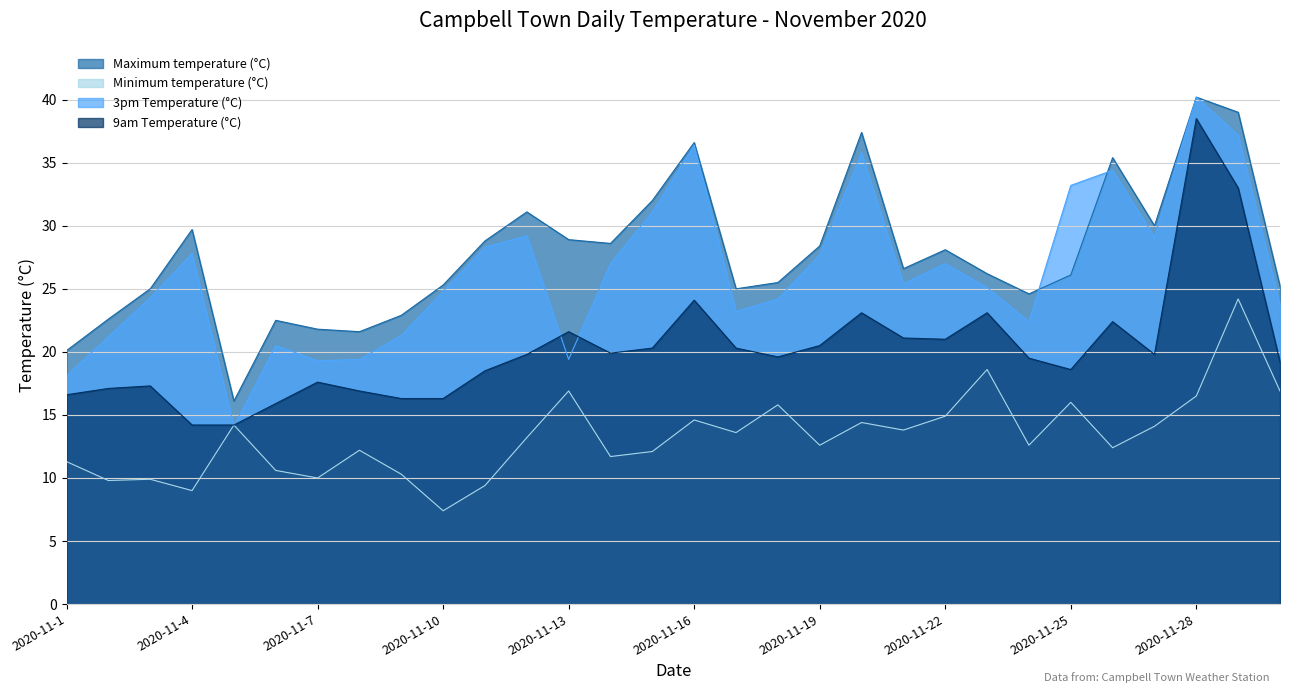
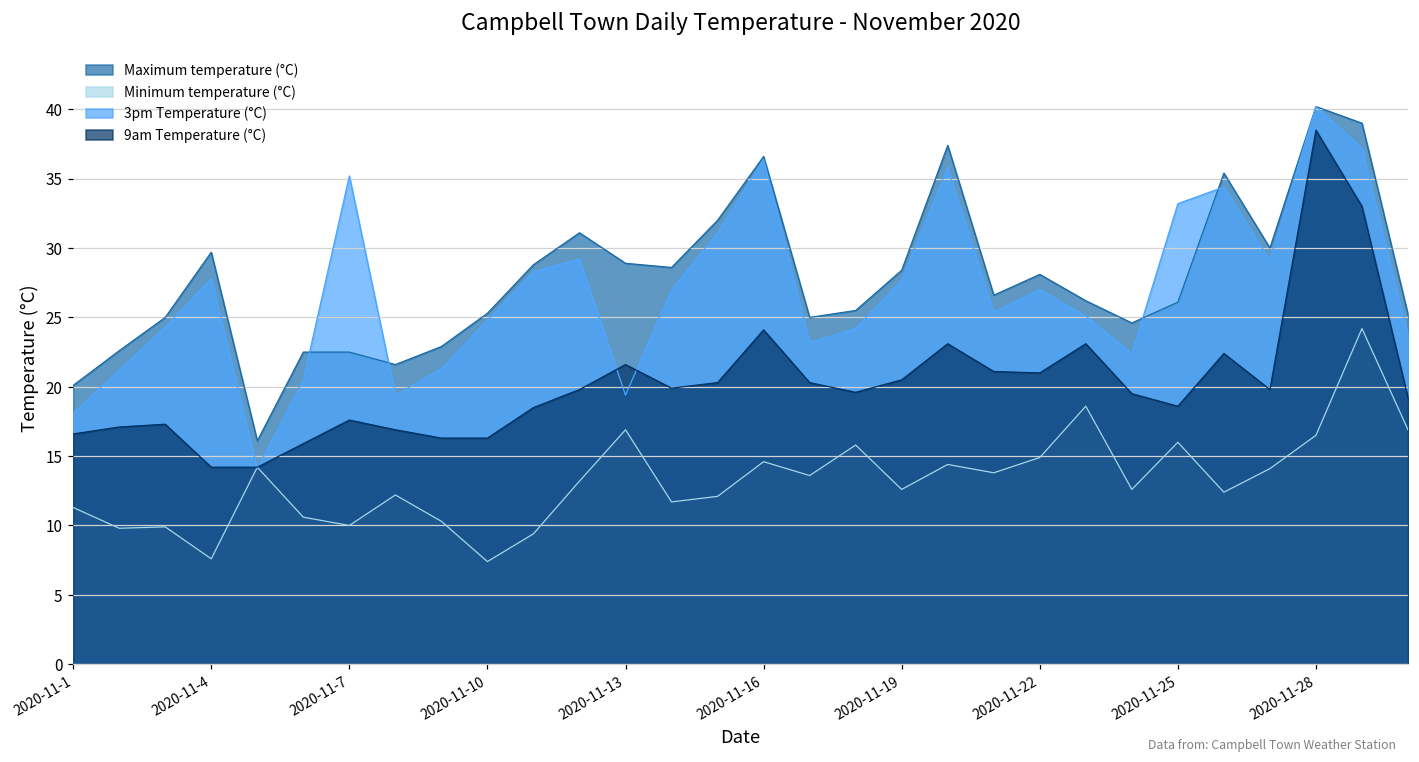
  {
    "Maximum temperature (°C)": {
      "2020-11-1": 20.1,
      "2020-11-4": 29.7,
-     "2020-11-7": 21.8,
+     "2020-11-7": 22.5,
      "2020-11-10": 25.3,
      "2020-11-13": 28.9,
      "2020-11-16": 36.6,
      "2020-11-19": 28.4,
      "2020-11-22": 28.1,
      "2020-11-25": 26.1
    },
    "Minimum temperature (°C)": {
      "2020-11-1": 11.3,
-     "2020-11-4": 9.0,
+     "2020-11-4": 7.6,
      "2020-11-7": 10.0,
      "2020-11-10": 7.4,
      "2020-11-13": 16.9,
      "2020-11-16": 14.6,
      "2020-11-19": 12.6,
      "2020-11-22": 14.9,
      "2020-11-25": 16.0,
      "2020-11-28": 16.5
    },
    "3pm Temperature (°C)": {
      "2020-11-1": 18.1,
      "2020-11-4": 27.8,
-     "2020-11-7": 19.3,
+     "2020-11-7": 35.2,
      "2020-11-10": 24.8,
      "2020-11-13": 19.4,
      "2020-11-16": 36.4,
      "2020-11-19": 27.7,
      "2020-11-22": 27.0,
      "2020-11-25": 33.2
    },
    "9am Temperature (°C)": {
      "2020-11-1": 16.6,
      "2020-11-4": 14.2,
      "2020-11-7": 17.6,
      "2020-11-10": 16.3,
      "2020-11-13": 21.6,
      "2020-11-16": 24.1,
      "2020-11-19": 20.5,
      "2020-11-22": 21.0,
      "2020-11-25": 18.6,
      "2020-11-28": 38.5
    }
  }
